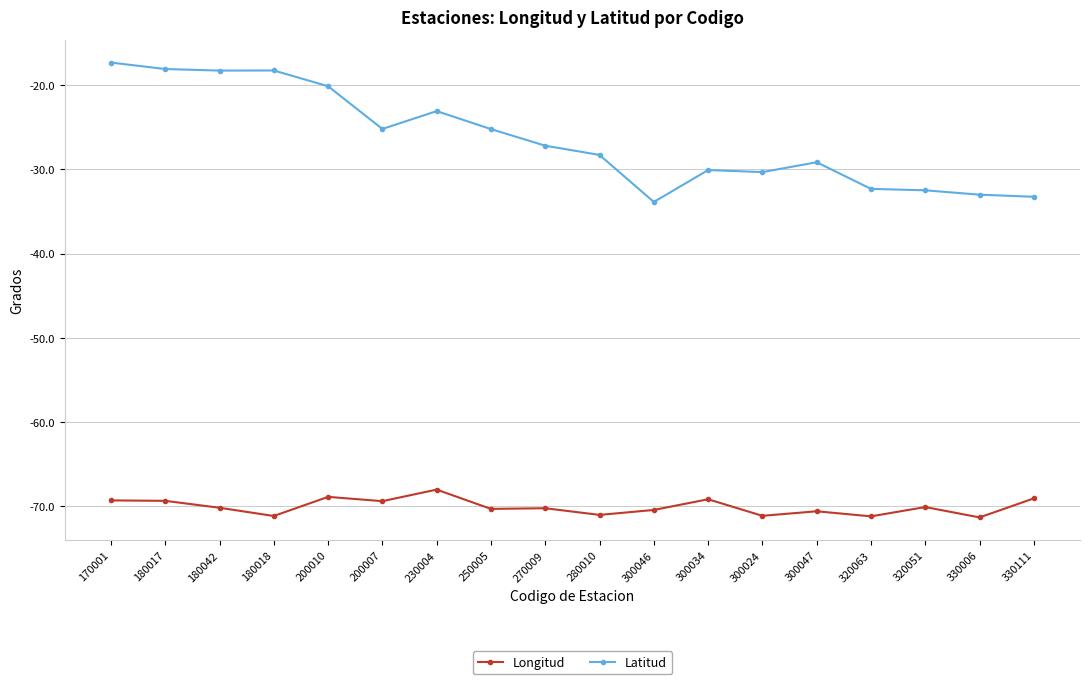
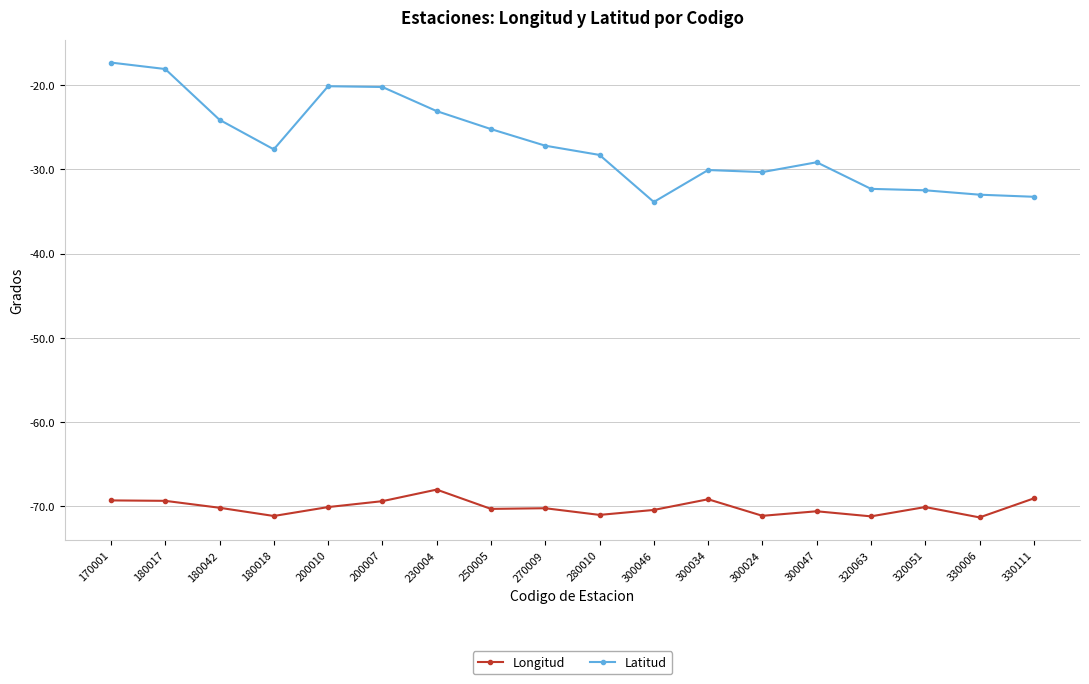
  {
    "Longitud": {
      "170001": -69,
      "180017": -69,
      "180042": -70,
      "180018": -71,
-     "200010": -69,
+     "200010": -70,
      "200007": -69,
      "230004": -68,
      "250005": -70,
      "270009": -70,
      "280010": -71,
      "300046": -70,
      "300034": -69,
      "300024": -71,
      "300047": -71,
      "320063": -71,
      "320051": -70,
      "330006": -71,
      "330111": -69
    },
    "Latitud": {
      "170001": -17,
      "180017": -18,
-     "180042": -18,
-     "180018": -18,
+     "180042": -24,
+     "180018": -28,
      "200010": -20,
-     "200007": -25,
+     "200007": -20,
      "230004": -23,
      "250005": -25,
      "270009": -27,
      "280010": -28,
      "300046": -34,
      "300034": -30,
      "300024": -30,
      "300047": -29,
      "320063": -32,
      "320051": -33,
      "330006": -33,
      "330111": -33
    }
  }
